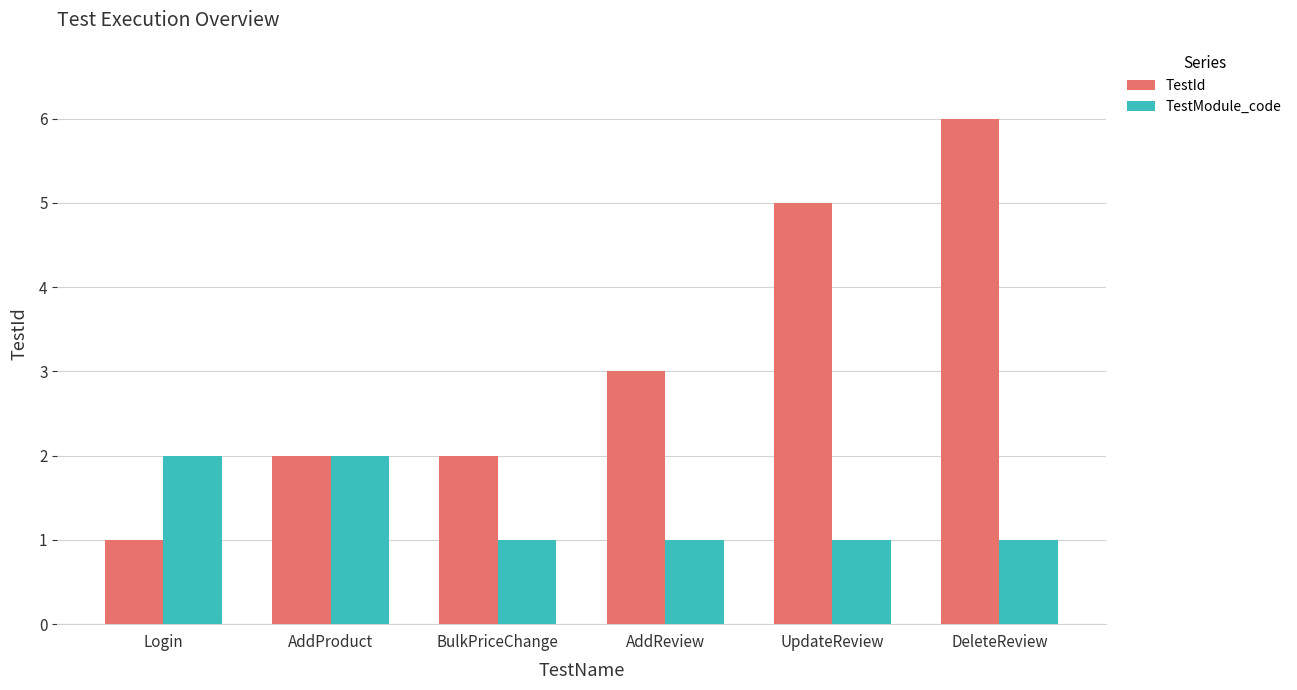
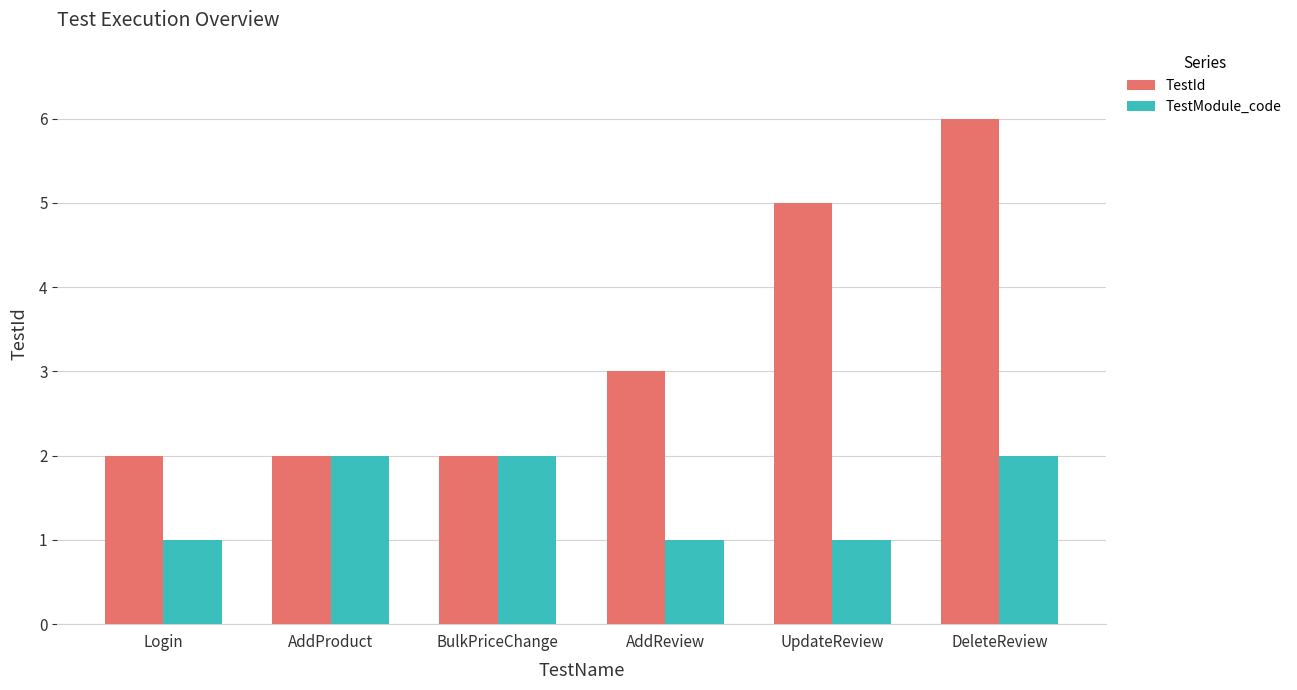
  {
    "TestId": {
-     "Login": 1,
+     "Login": 2,
      "AddProduct": 2,
      "BulkPriceChange": 2,
      "AddReview": 3,
      "UpdateReview": 5,
      "DeleteReview": 6
    },
    "TestModule_code": {
-     "Login": 2,
+     "Login": 1,
      "AddProduct": 2,
-     "BulkPriceChange": 1,
+     "BulkPriceChange": 2,
      "AddReview": 1,
      "UpdateReview": 1,
-     "DeleteReview": 1
+     "DeleteReview": 2
    }
  }
